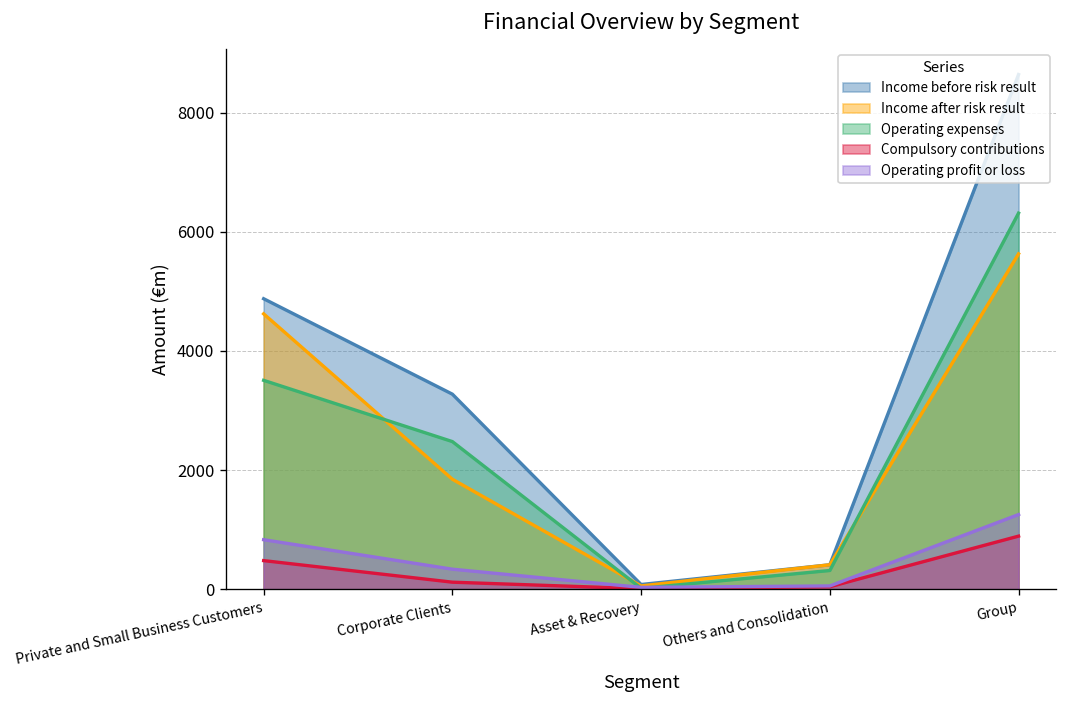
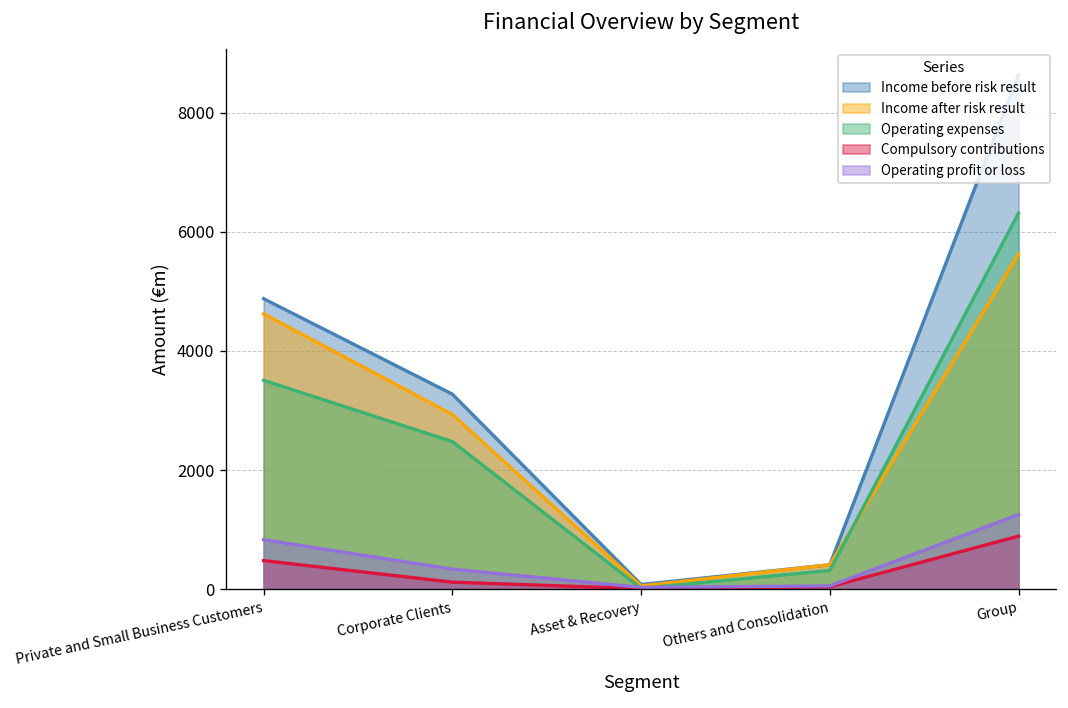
  {
    "Income after risk result": {
      "Private and Small Business Customers": 4600,
-     "Corporate Clients": 1800,
+     "Corporate Clients": 2900,
      "Group": 5600
    },
    "Compulsory contributions": {
      "Private and Small Business Customers": 500,
      "Corporate Clients": 100,
      "Group": 900
    }
  }
